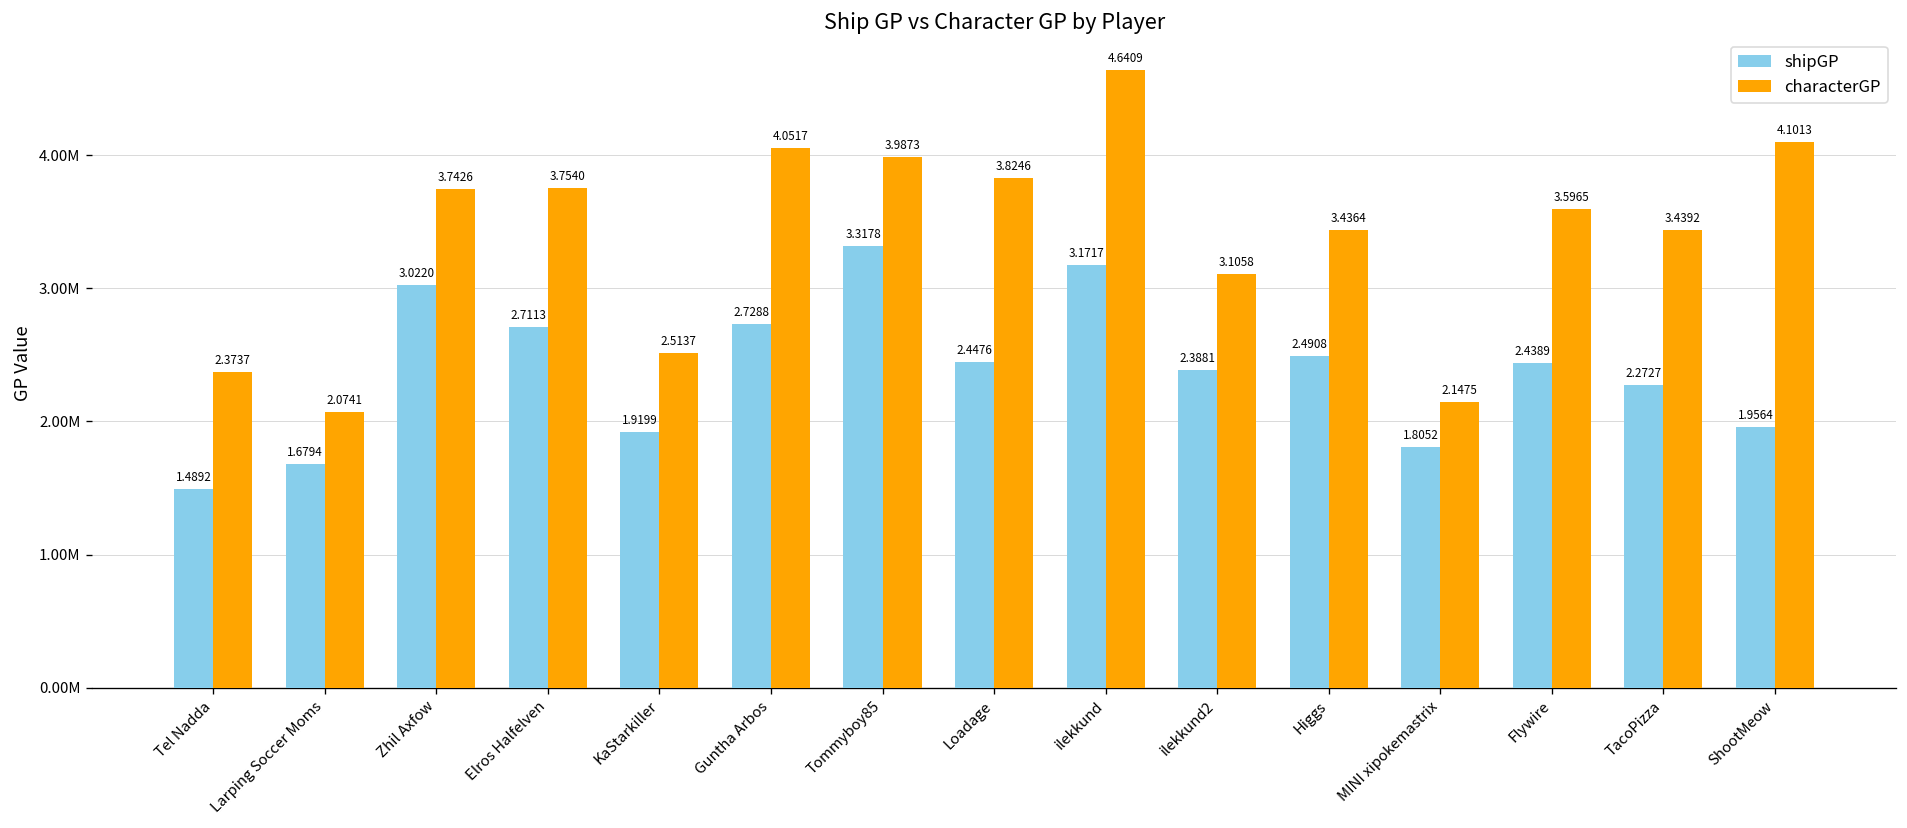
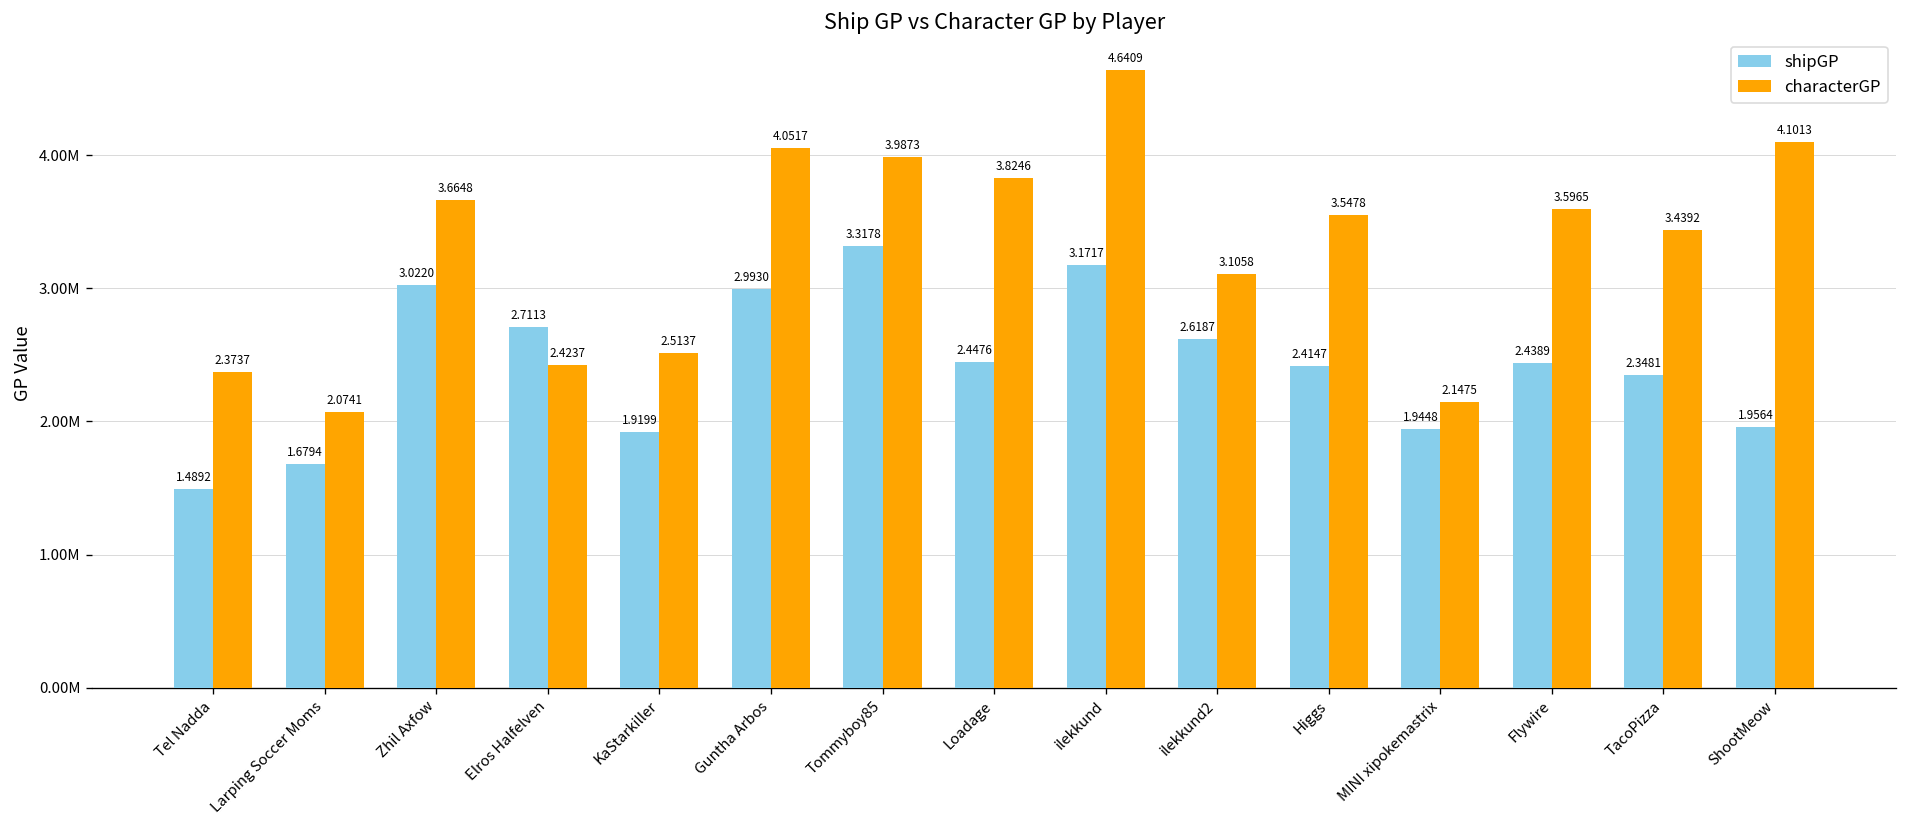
  {
    "shipGP": {
-     "Guntha Arbos": 2.7288,
-     "ilekkund2": 2.3881,
-     "Higgs": 2.4908,
-     "MINI xipokemastrix": 1.8052,
-     "TacoPizza": 2.2727
+     "Guntha Arbos": 2.9930,
+     "ilekkund2": 2.6187,
+     "Higgs": 2.4147,
+     "MINI xipokemastrix": 1.9448,
+     "TacoPizza": 2.3481
    },
    "characterGP": {
-     "Zhil Axfow": 3.7426,
-     "Elros Halfelven": 3.7540,
-     "Higgs": 3.4364
+     "Zhil Axfow": 3.6648,
+     "Elros Halfelven": 2.4237,
+     "Higgs": 3.5478
    }
  }
